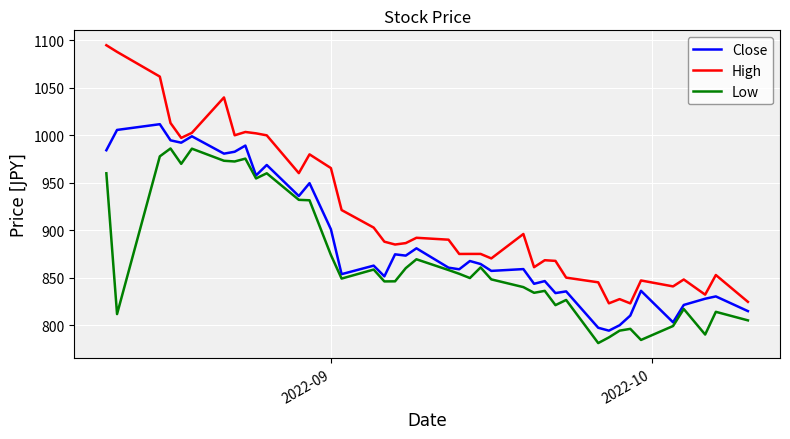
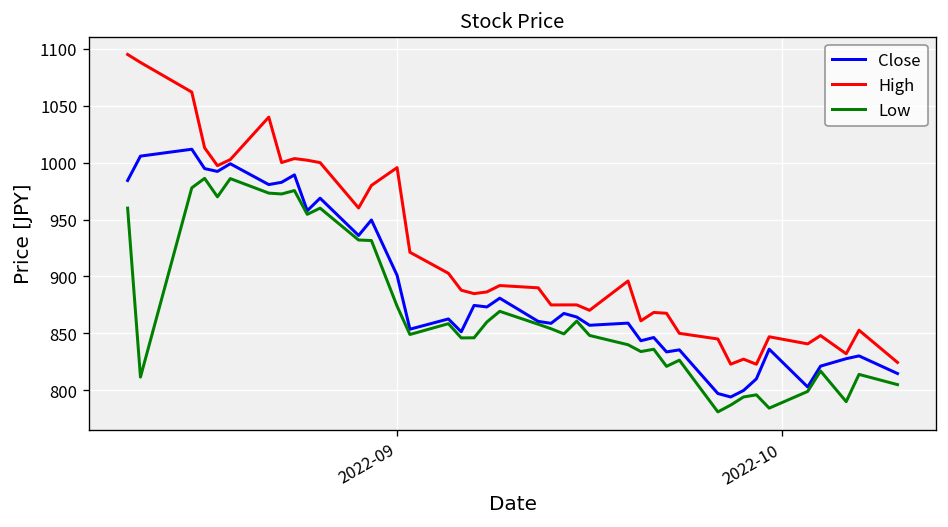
  {
    "Close": {
      "2022-09": 900
    },
    "High": {
-     "2022-09": 970
+     "2022-09": 1000
    },
    "Low": {
      "2022-09": 870
    }
  }
